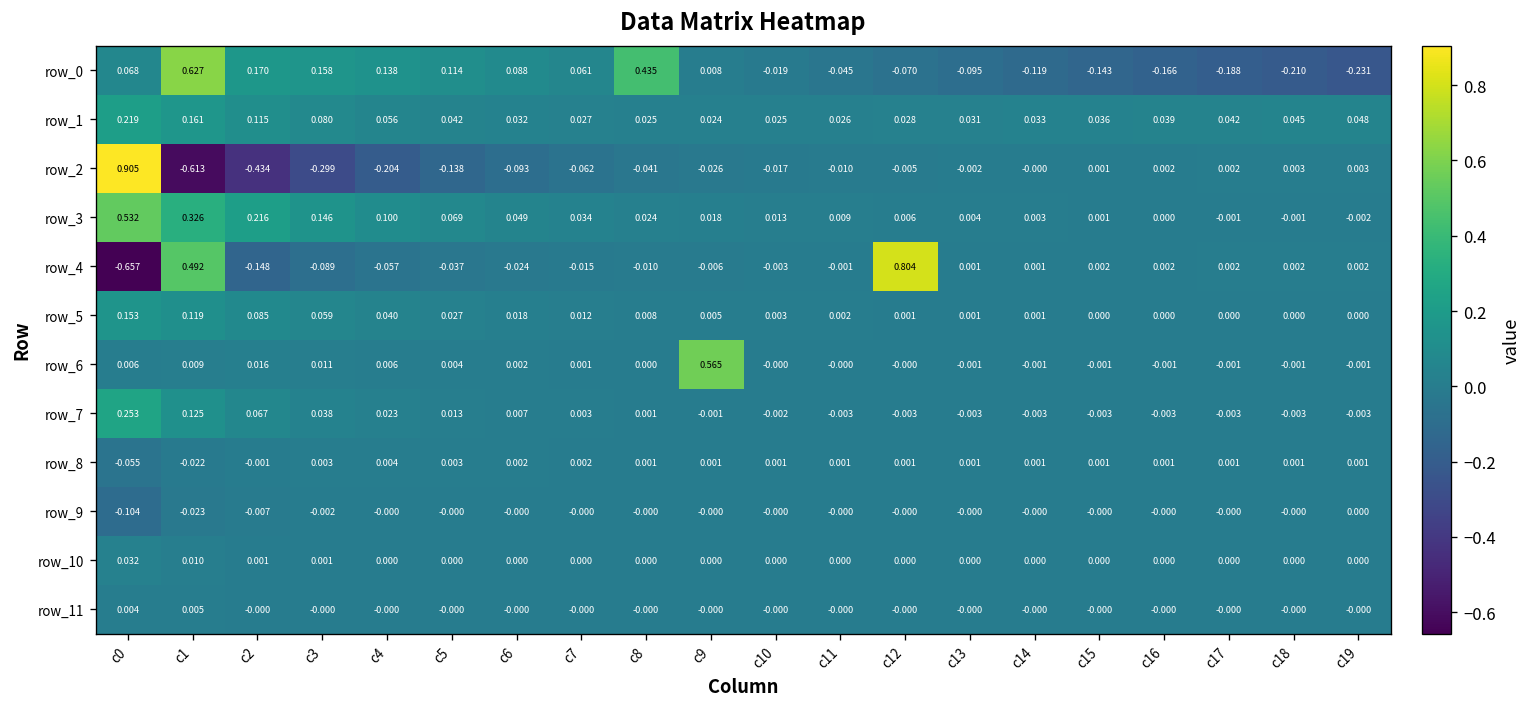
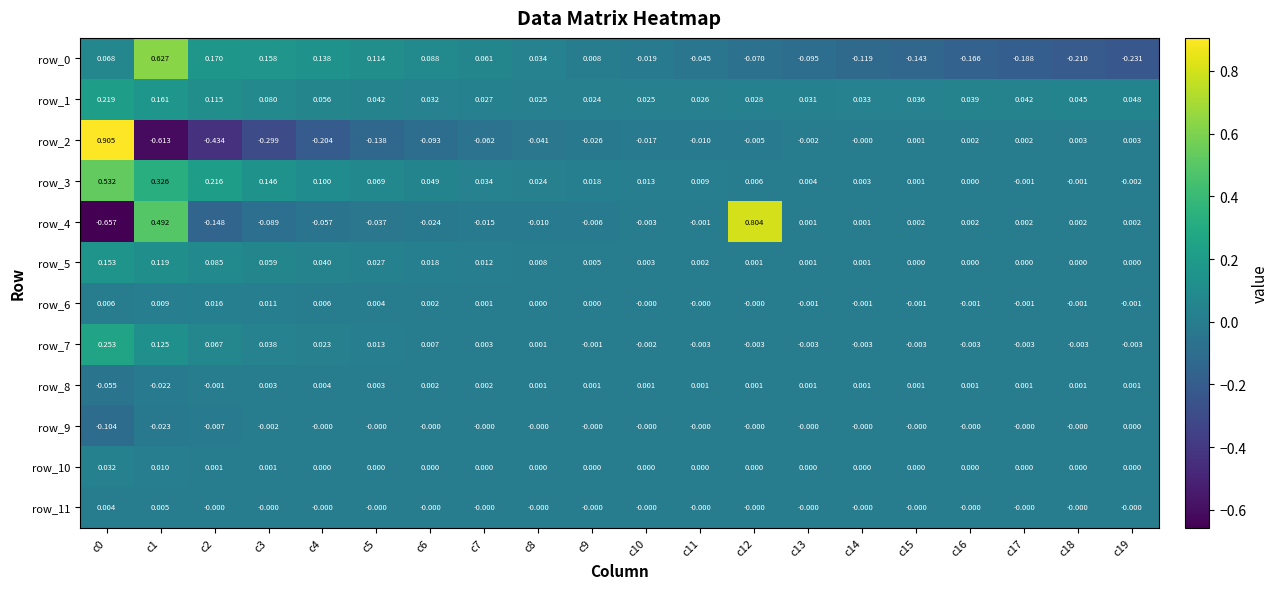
  {
    "row_0": {
      "c0": 0.068,
      "c1": 0.627,
      "c2": 0.170,
      "c3": 0.158,
      "c4": 0.138,
      "c5": 0.114,
      "c6": 0.088,
      "c7": 0.061,
-     "c8": 0.435,
+     "c8": 0.034,
      "c9": 0.008,
      "c10": -0.019,
      "c11": -0.045,
      "c12": -0.070,
      "c13": -0.095,
      "c14": -0.119,
      "c15": -0.143,
      "c16": -0.166,
      "c17": -0.188,
      "c18": -0.210,
      "c19": -0.231
    },
    "row_6": {
      "c0": 0.006,
      "c1": 0.009,
      "c2": 0.016,
      "c3": 0.011,
      "c4": 0.006,
      "c5": 0.004,
      "c6": 0.002,
      "c7": 0.001,
      "c8": 0.000,
-     "c9": 0.565,
+     "c9": 0.000,
      "c10": -0.000,
      "c11": -0.000,
      "c12": -0.000,
      "c13": -0.001,
      "c14": -0.001,
      "c15": -0.001,
      "c16": -0.001,
      "c17": -0.001,
      "c18": -0.001,
      "c19": -0.001
    }
  }
